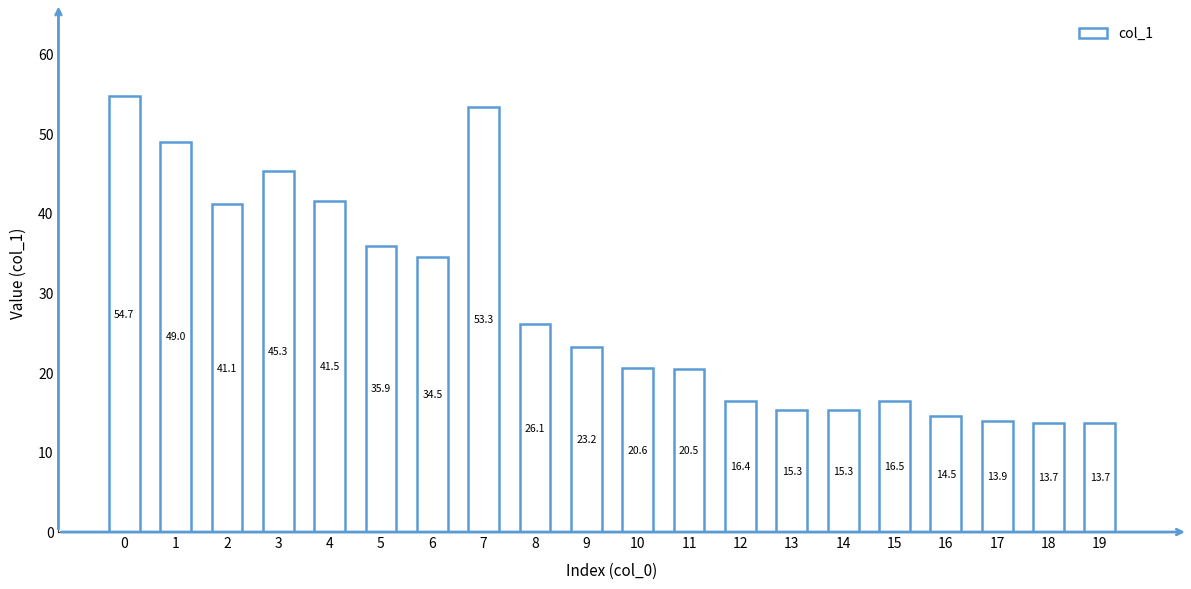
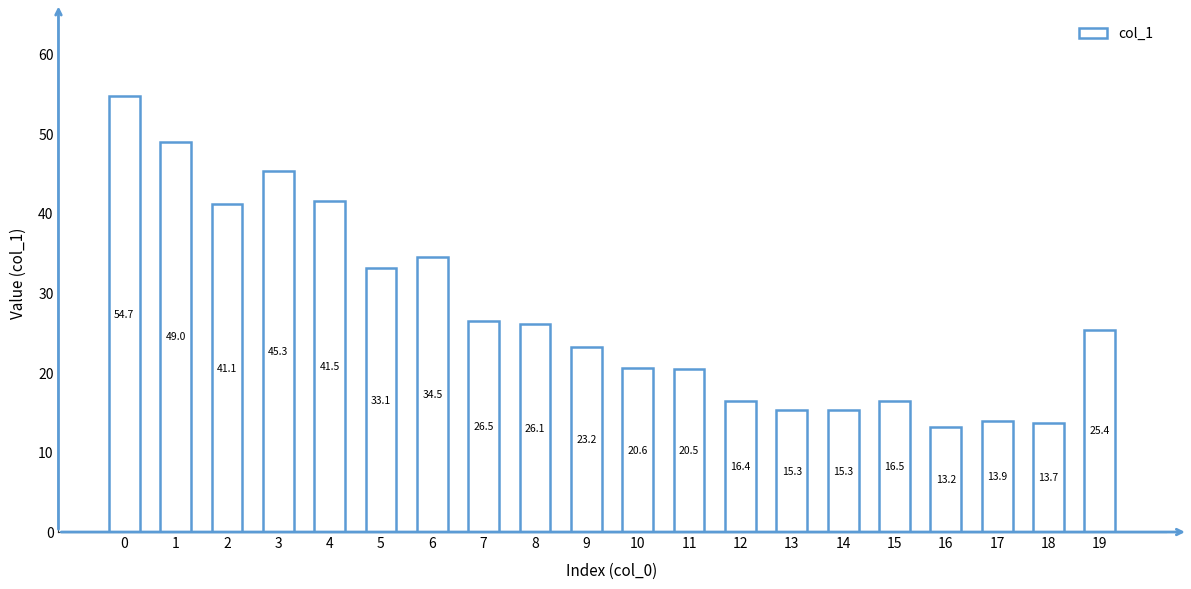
  {
    "0": 54.7,
    "1": 49.0,
    "2": 41.1,
    "3": 45.3,
    "4": 41.5,
-   "5": 35.9,
+   "5": 33.1,
    "6": 34.5,
-   "7": 53.3,
+   "7": 26.5,
    "8": 26.1,
    "9": 23.2,
    "10": 20.6,
    "11": 20.5,
    "12": 16.4,
    "13": 15.3,
    "14": 15.3,
    "15": 16.5,
-   "16": 14.5,
+   "16": 13.2,
    "17": 13.9,
    "18": 13.7,
-   "19": 13.7
+   "19": 25.4
  }
